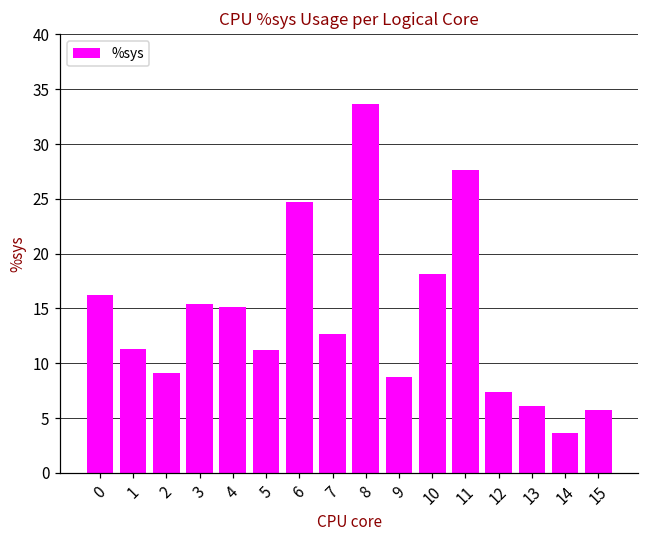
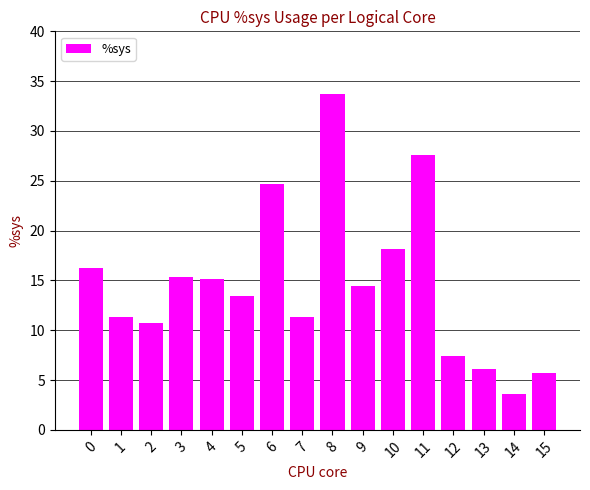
  {
    "0": 16,
    "1": 11,
-   "2": 9,
+   "2": 11,
    "3": 15,
    "4": 15,
-   "5": 11,
+   "5": 13,
    "6": 25,
-   "7": 13,
+   "7": 11,
    "8": 34,
-   "9": 9,
+   "9": 14,
    "10": 18,
    "11": 28,
    "12": 7,
    "13": 6,
    "14": 4,
    "15": 6
  }
